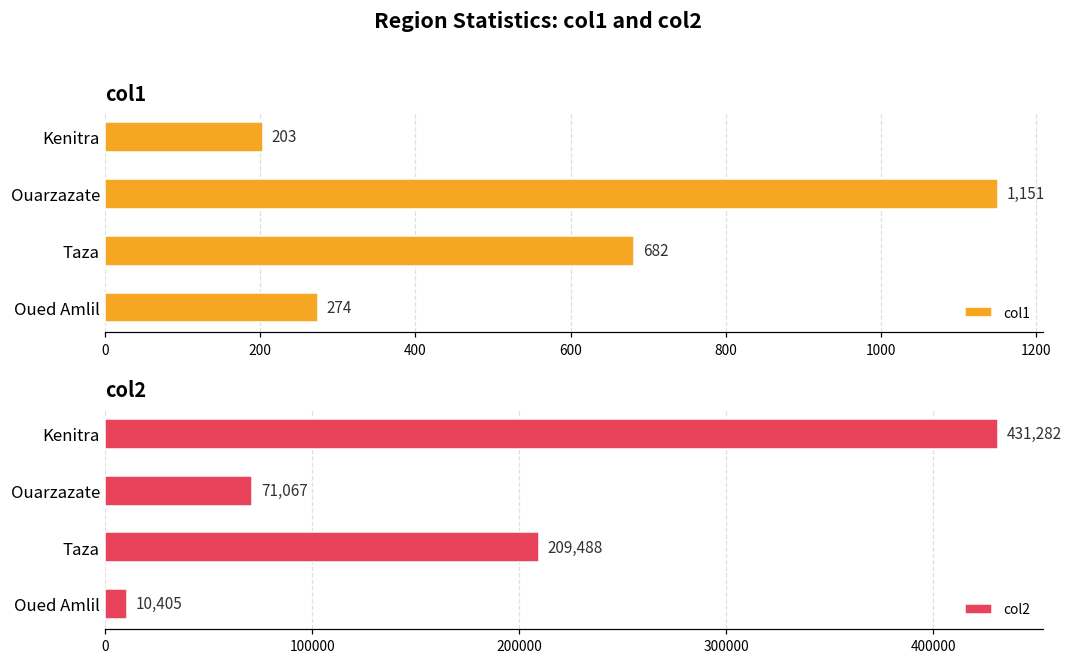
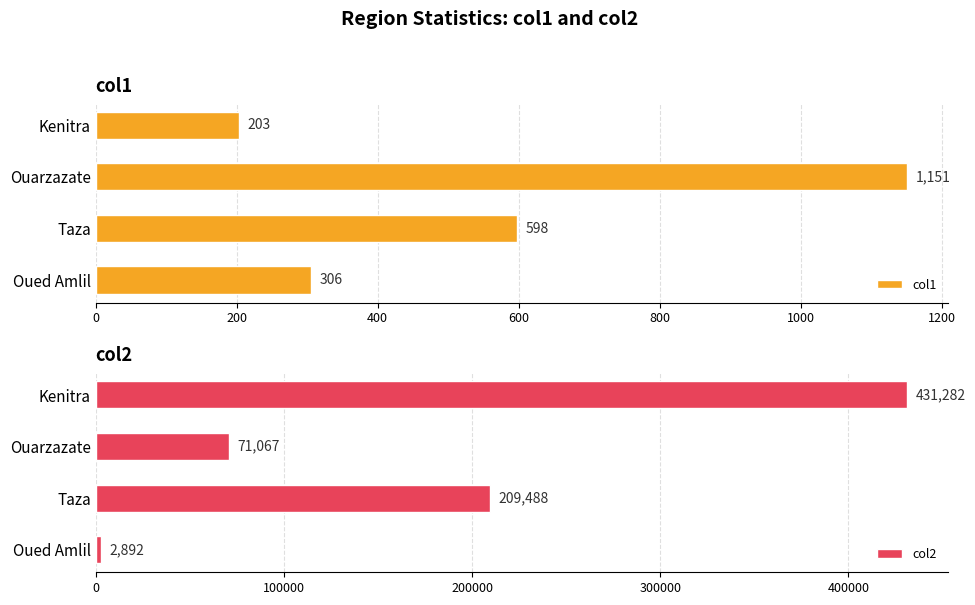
  {
    "col1": {
      "Kenitra": "203",
      "Ouarzazate": "1,151",
-     "Taza": "682",
-     "Oued Amlil": "274"
+     "Taza": "598",
+     "Oued Amlil": "306"
    },
    "col2": {
      "Kenitra": "431,282",
      "Ouarzazate": "71,067",
      "Taza": "209,488",
-     "Oued Amlil": "10,405"
+     "Oued Amlil": "2,892"
    }
  }
